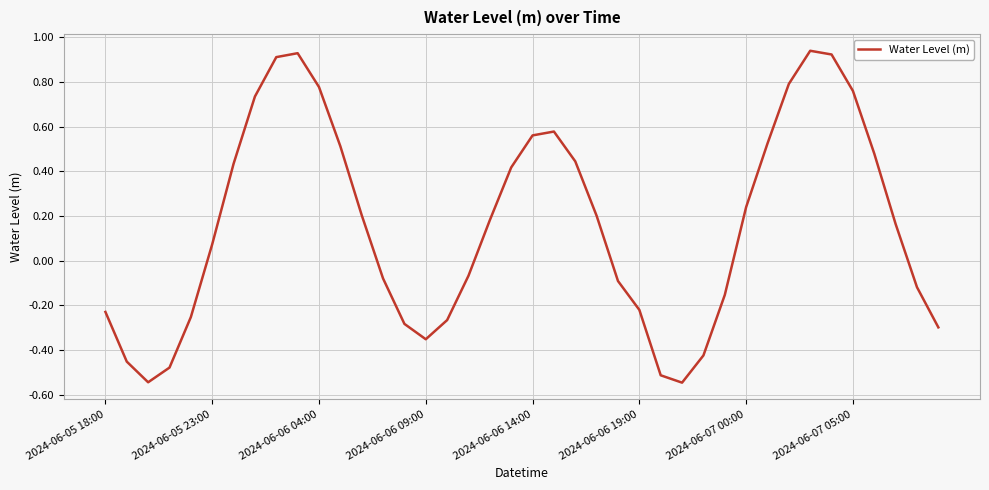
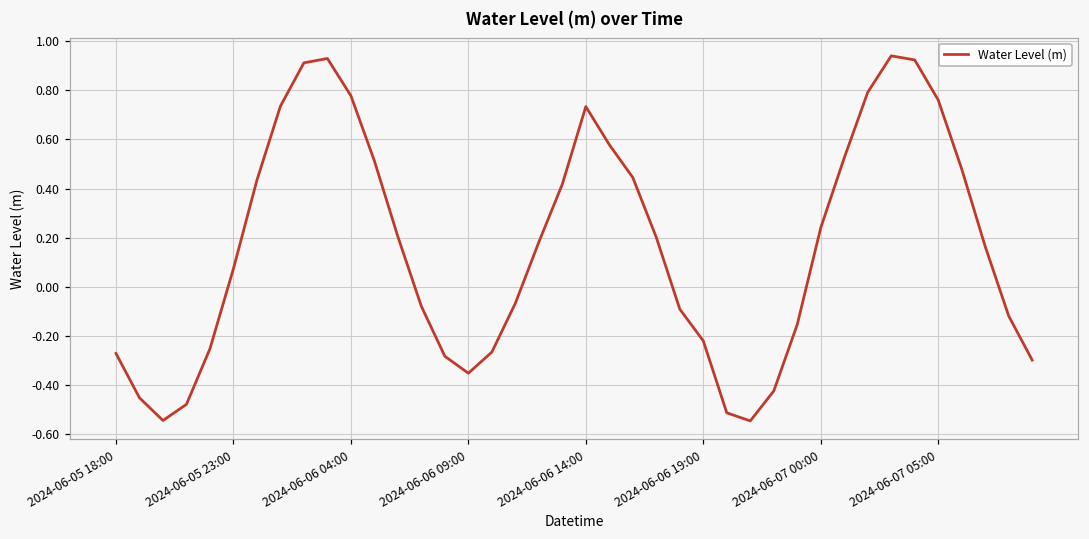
  {
-   "2024-06-05 18:00": -0.23,
+   "2024-06-05 18:00": -0.27,
    "2024-06-05 23:00": 0.07,
    "2024-06-06 04:00": 0.78,
    "2024-06-06 09:00": -0.35,
-   "2024-06-06 14:00": 0.56,
+   "2024-06-06 14:00": 0.73,
    "2024-06-06 19:00": -0.22,
    "2024-06-07 00:00": 0.24,
    "2024-06-07 05:00": 0.76
  }
